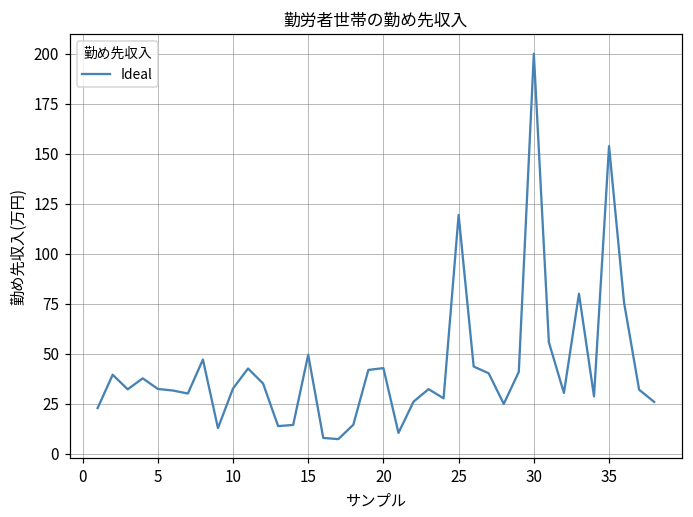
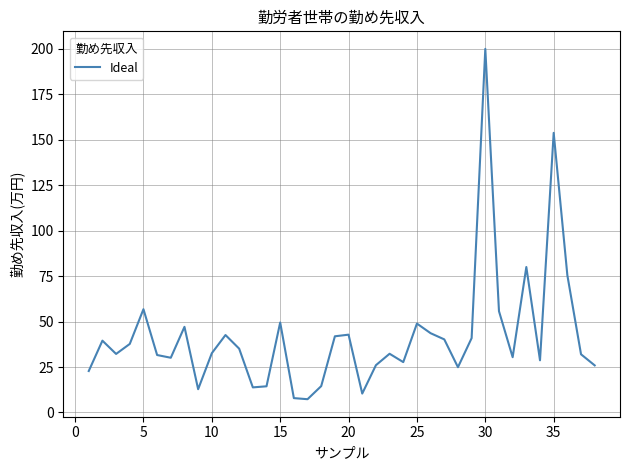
  {
-   "5": 32,
+   "5": 57,
    "10": 33,
    "15": 50,
    "20": 43,
-   "25": 119,
+   "25": 49,
    "30": 200,
    "35": 154
  }
